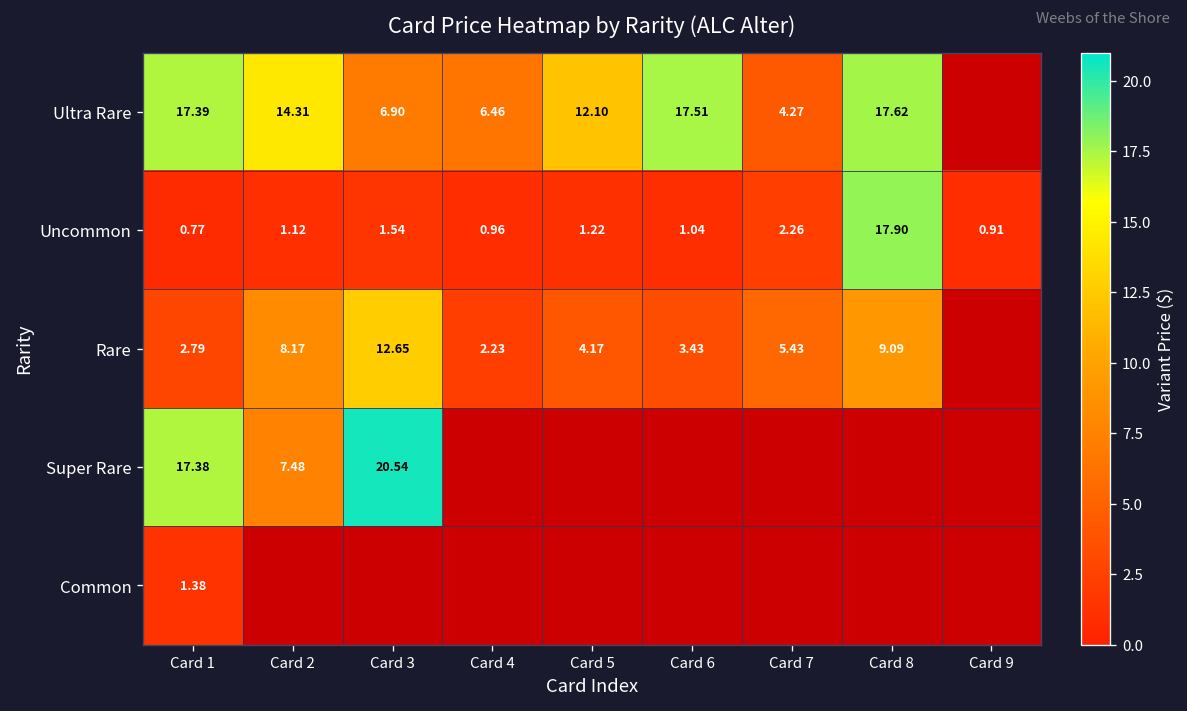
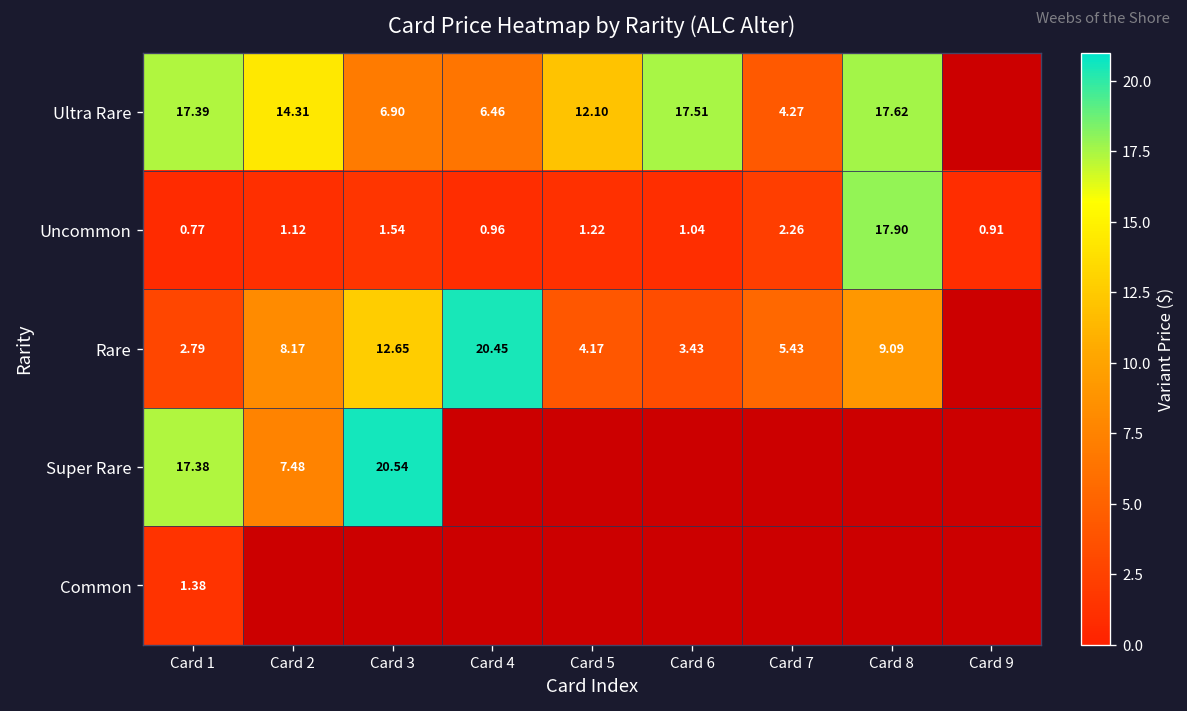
  {
    "Ultra Rare": {
      "Card 1": 17.39,
      "Card 2": 14.31,
      "Card 3": 6.90,
      "Card 4": 6.46,
      "Card 5": 12.10,
      "Card 6": 17.51,
      "Card 7": 4.27,
      "Card 8": 17.62
    },
    "Uncommon": {
      "Card 1": 0.77,
      "Card 2": 1.12,
      "Card 3": 1.54,
      "Card 4": 0.96,
      "Card 5": 1.22,
      "Card 6": 1.04,
      "Card 7": 2.26,
      "Card 8": 17.90,
      "Card 9": 0.91
    },
    "Rare": {
      "Card 1": 2.79,
      "Card 2": 8.17,
      "Card 3": 12.65,
-     "Card 4": 2.23,
+     "Card 4": 20.45,
      "Card 5": 4.17,
      "Card 6": 3.43,
      "Card 7": 5.43,
      "Card 8": 9.09
    },
    "Super Rare": {
      "Card 1": 17.38,
      "Card 2": 7.48,
      "Card 3": 20.54
    },
    "Common": {
      "Card 1": 1.38
    }
  }
